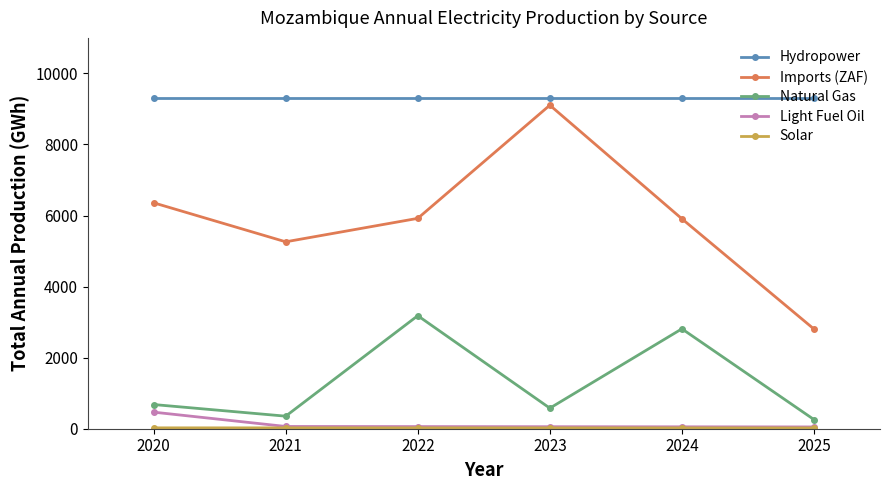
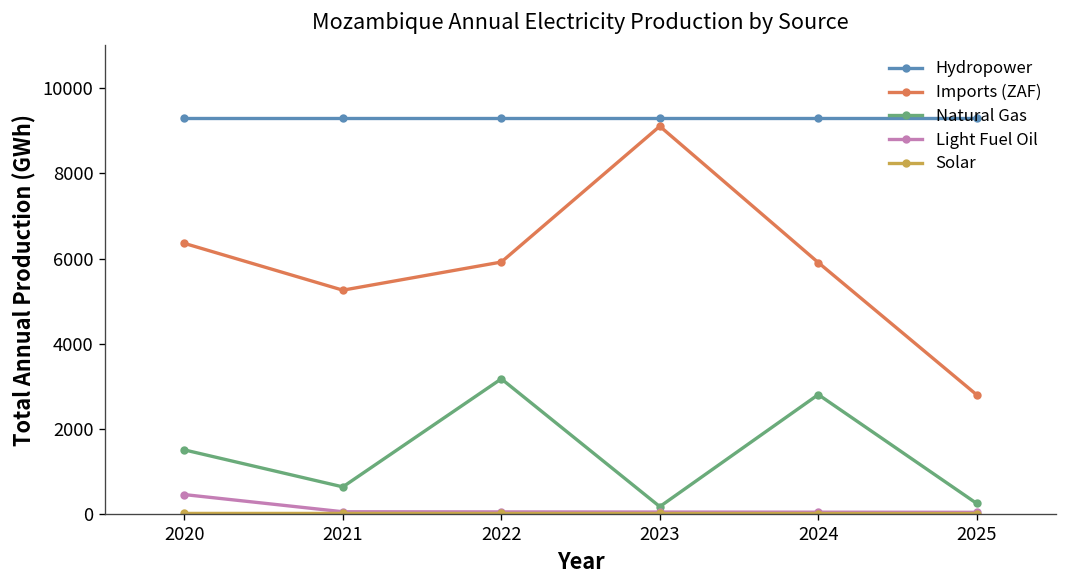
  {
    "Hydropower": {
      "2020": 9300,
      "2021": 9300,
      "2022": 9300,
      "2023": 9300,
      "2024": 9300,
      "2025": 9300
    },
    "Natural Gas": {
-     "2020": 700,
-     "2021": 400,
+     "2020": 1500,
+     "2021": 600,
      "2022": 3200,
-     "2023": 600,
+     "2023": 200,
      "2024": 2800,
      "2025": 300
    },
    "Light Fuel Oil": {
      "2020": 500
    }
  }
